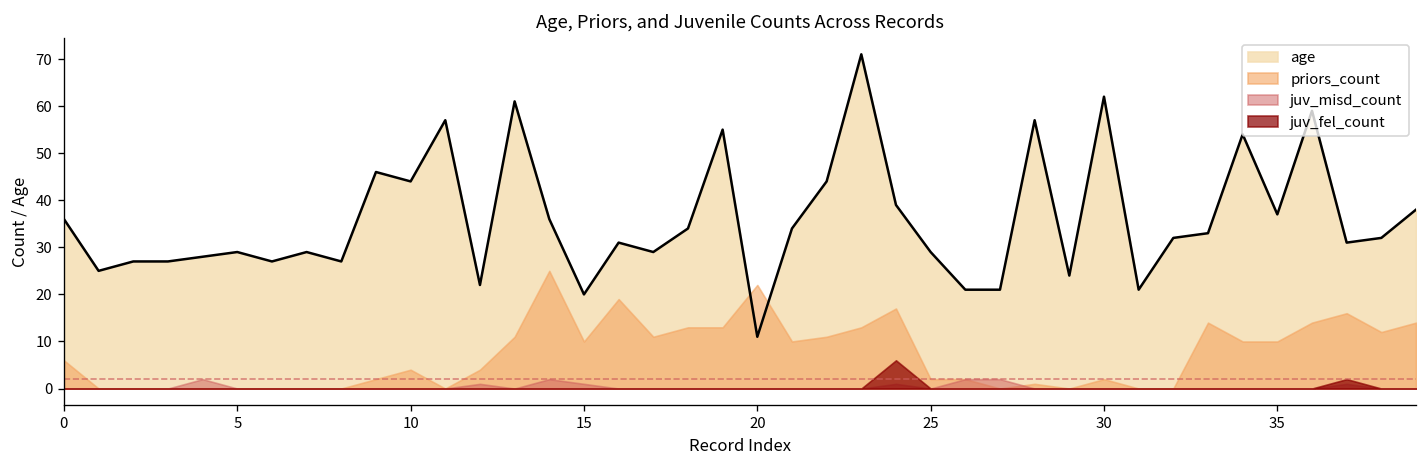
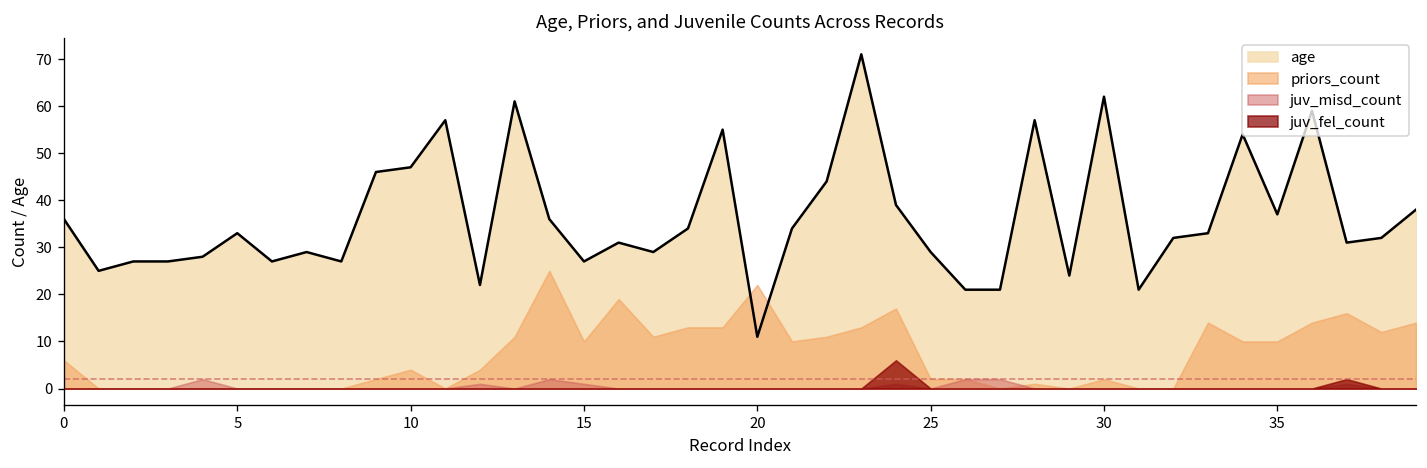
  {
    "age": {
      "0": 36,
-     "5": 29,
-     "10": 44,
-     "15": 20,
+     "5": 33,
+     "10": 47,
+     "15": 27,
      "20": 11,
      "25": 29,
      "30": 62,
      "35": 37
    },
    "juv_fel_count": {
      "15": 0
    }
  }
